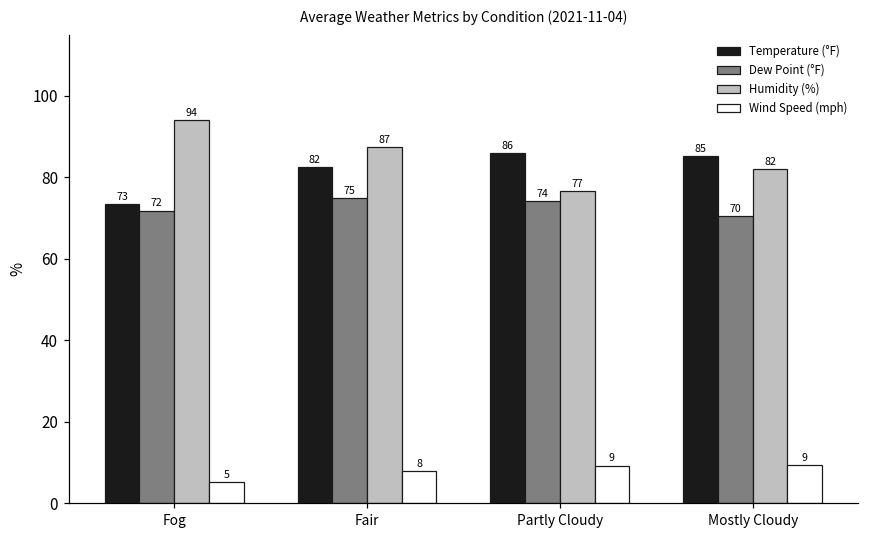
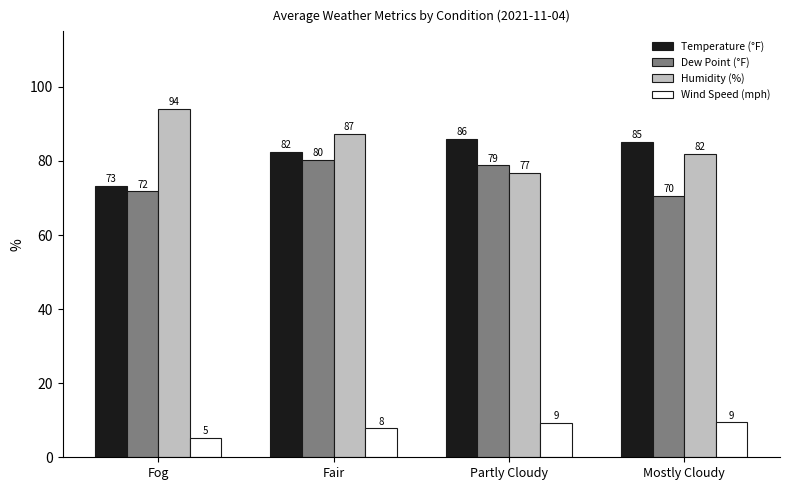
  {
    "Temperature (°F)": {
      "Fog": 73,
      "Fair": 82,
      "Partly Cloudy": 86,
      "Mostly Cloudy": 85
    },
    "Dew Point (°F)": {
      "Fog": 72,
-     "Fair": 75,
-     "Partly Cloudy": 74,
+     "Fair": 80,
+     "Partly Cloudy": 79,
      "Mostly Cloudy": 70
    },
    "Humidity (%)": {
      "Fog": 94,
      "Fair": 87,
      "Partly Cloudy": 77,
      "Mostly Cloudy": 82
    },
    "Wind Speed (mph)": {
      "Fog": 5,
      "Fair": 8,
      "Partly Cloudy": 9,
      "Mostly Cloudy": 9
    }
  }
